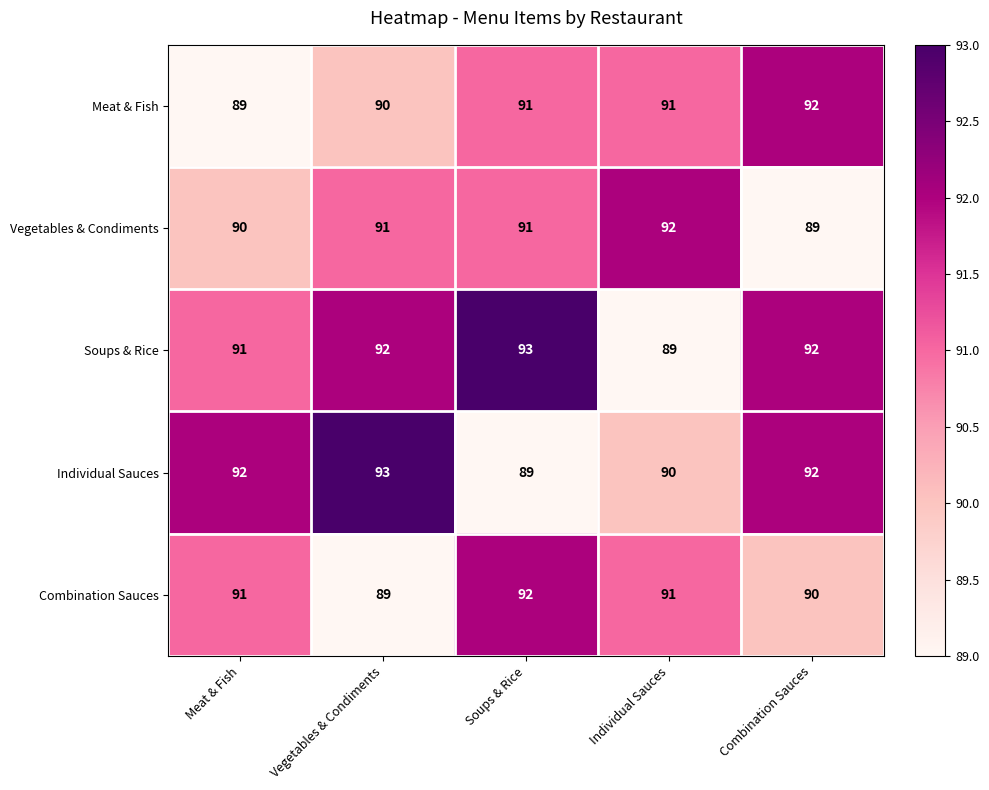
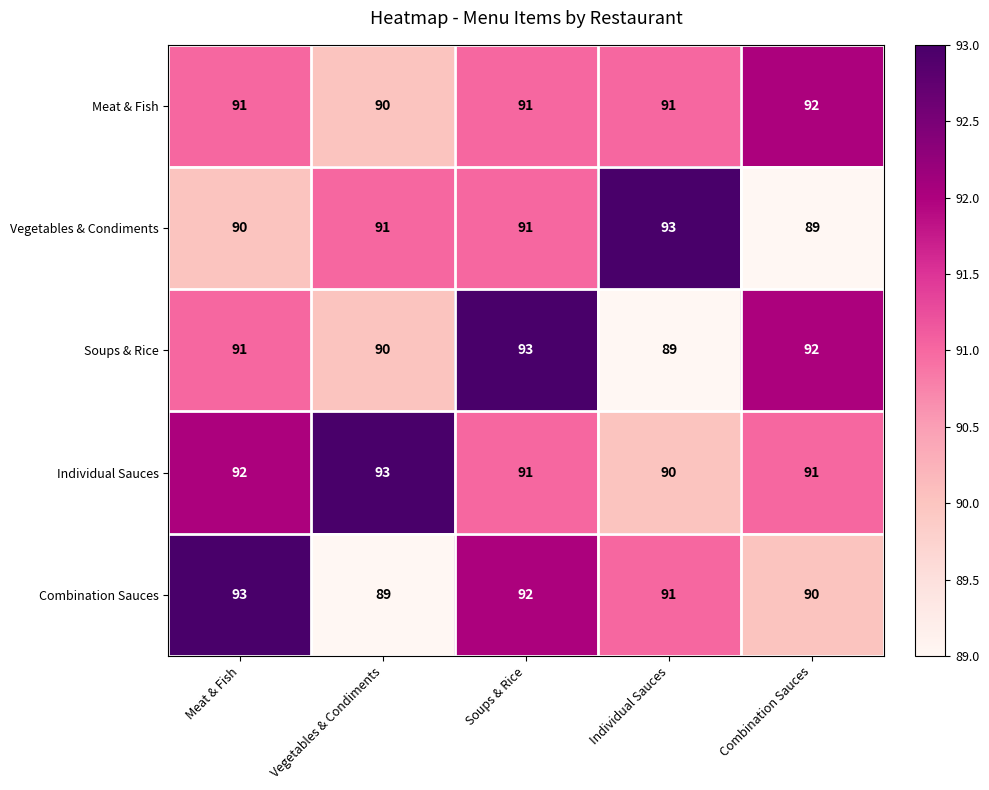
  {
    "Meat & Fish": {
-     "Meat & Fish": 89,
+     "Meat & Fish": 91,
      "Vegetables & Condiments": 90,
      "Soups & Rice": 91,
      "Individual Sauces": 91,
      "Combination Sauces": 92
    },
    "Vegetables & Condiments": {
      "Meat & Fish": 90,
      "Vegetables & Condiments": 91,
      "Soups & Rice": 91,
-     "Individual Sauces": 92,
+     "Individual Sauces": 93,
      "Combination Sauces": 89
    },
    "Soups & Rice": {
      "Meat & Fish": 91,
-     "Vegetables & Condiments": 92,
+     "Vegetables & Condiments": 90,
      "Soups & Rice": 93,
      "Individual Sauces": 89,
      "Combination Sauces": 92
    },
    "Individual Sauces": {
      "Meat & Fish": 92,
      "Vegetables & Condiments": 93,
-     "Soups & Rice": 89,
+     "Soups & Rice": 91,
      "Individual Sauces": 90,
-     "Combination Sauces": 92
+     "Combination Sauces": 91
    },
    "Combination Sauces": {
-     "Meat & Fish": 91,
+     "Meat & Fish": 93,
      "Vegetables & Condiments": 89,
      "Soups & Rice": 92,
      "Individual Sauces": 91,
      "Combination Sauces": 90
    }
  }
